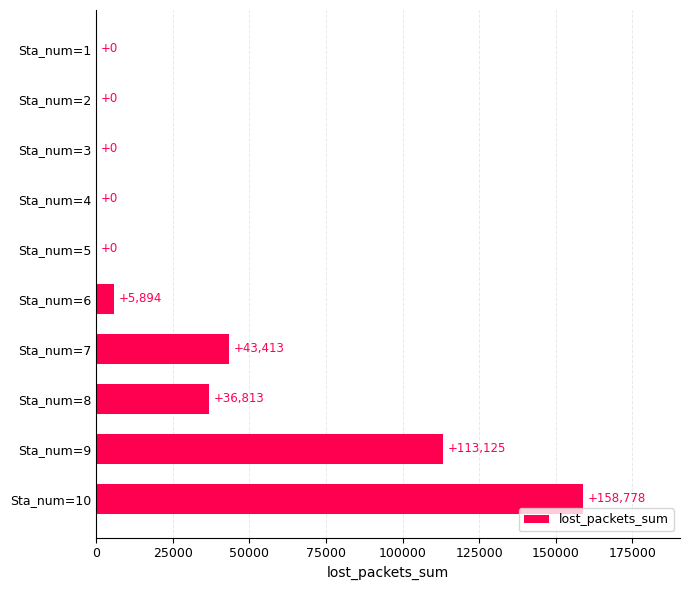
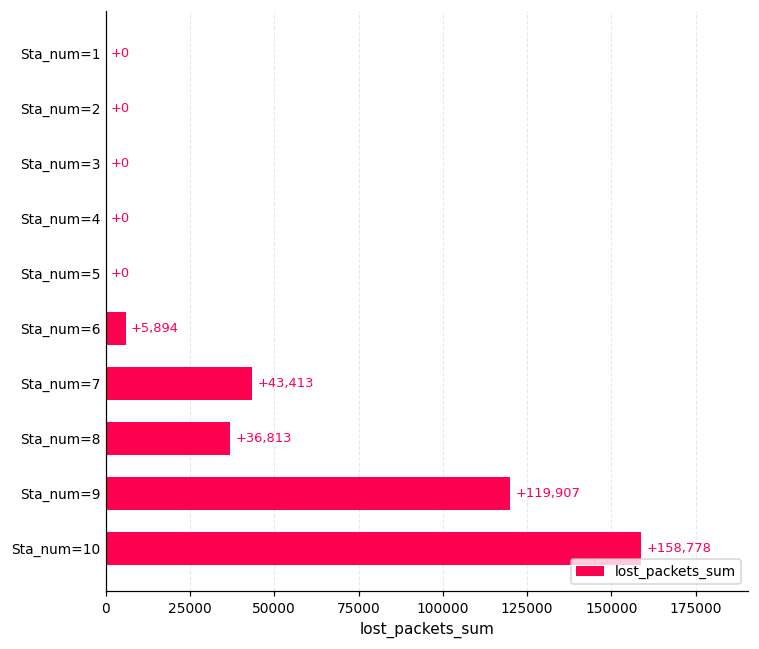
  {
    "Sta_num=1": "+0",
    "Sta_num=2": "+0",
    "Sta_num=3": "+0",
    "Sta_num=4": "+0",
    "Sta_num=5": "+0",
    "Sta_num=6": "+5,894",
    "Sta_num=7": "+43,413",
    "Sta_num=8": "+36,813",
-   "Sta_num=9": "+113,125",
+   "Sta_num=9": "+119,907",
    "Sta_num=10": "+158,778"
  }
